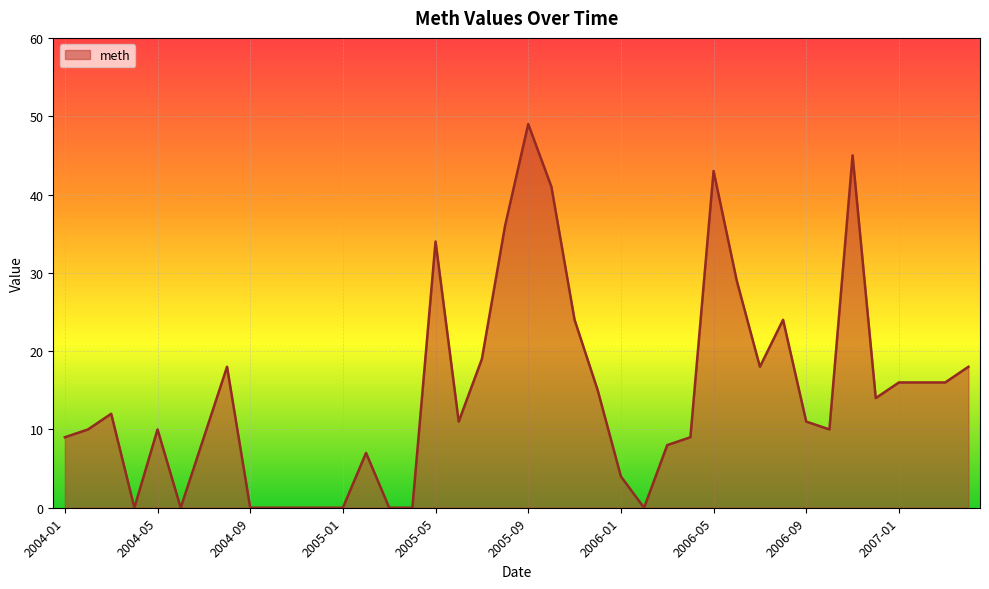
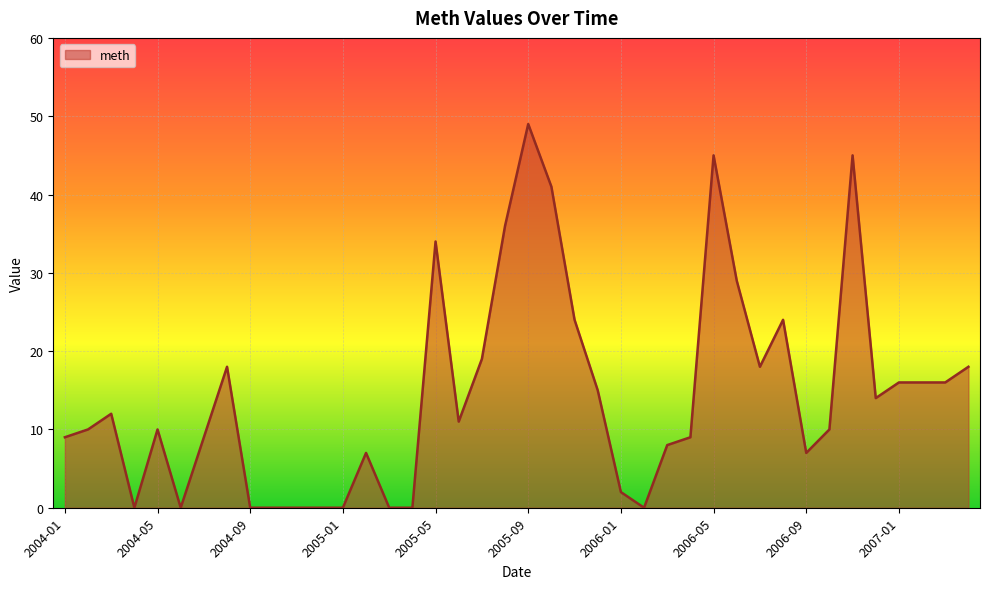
  {
    "2004-01": 9,
    "2004-05": 10,
    "2004-09": 0,
    "2005-01": 0,
    "2005-05": 34,
    "2005-09": 49,
-   "2006-01": 4,
-   "2006-05": 43,
-   "2006-09": 11,
+   "2006-01": 2,
+   "2006-05": 45,
+   "2006-09": 7,
    "2007-01": 16
  }
